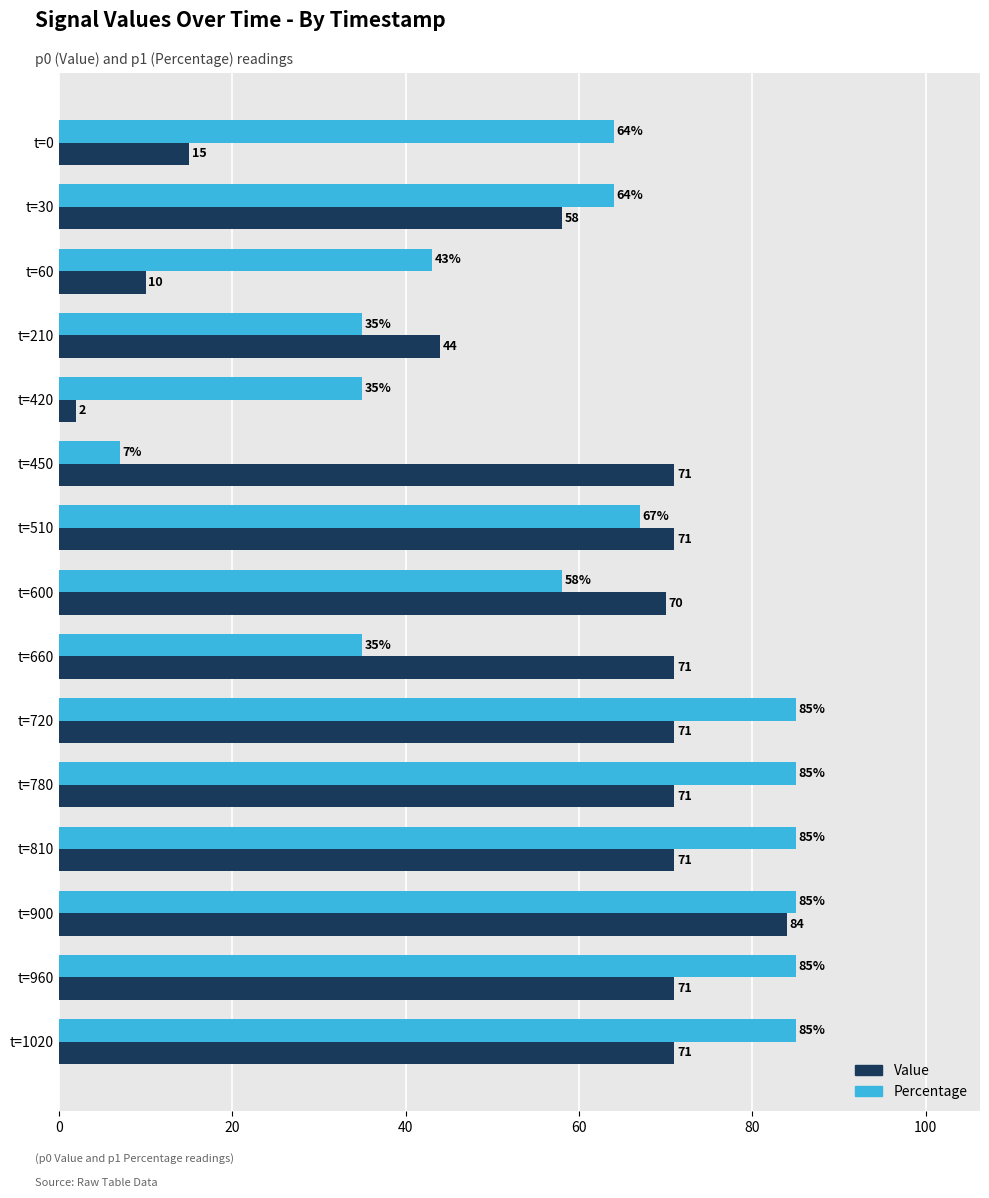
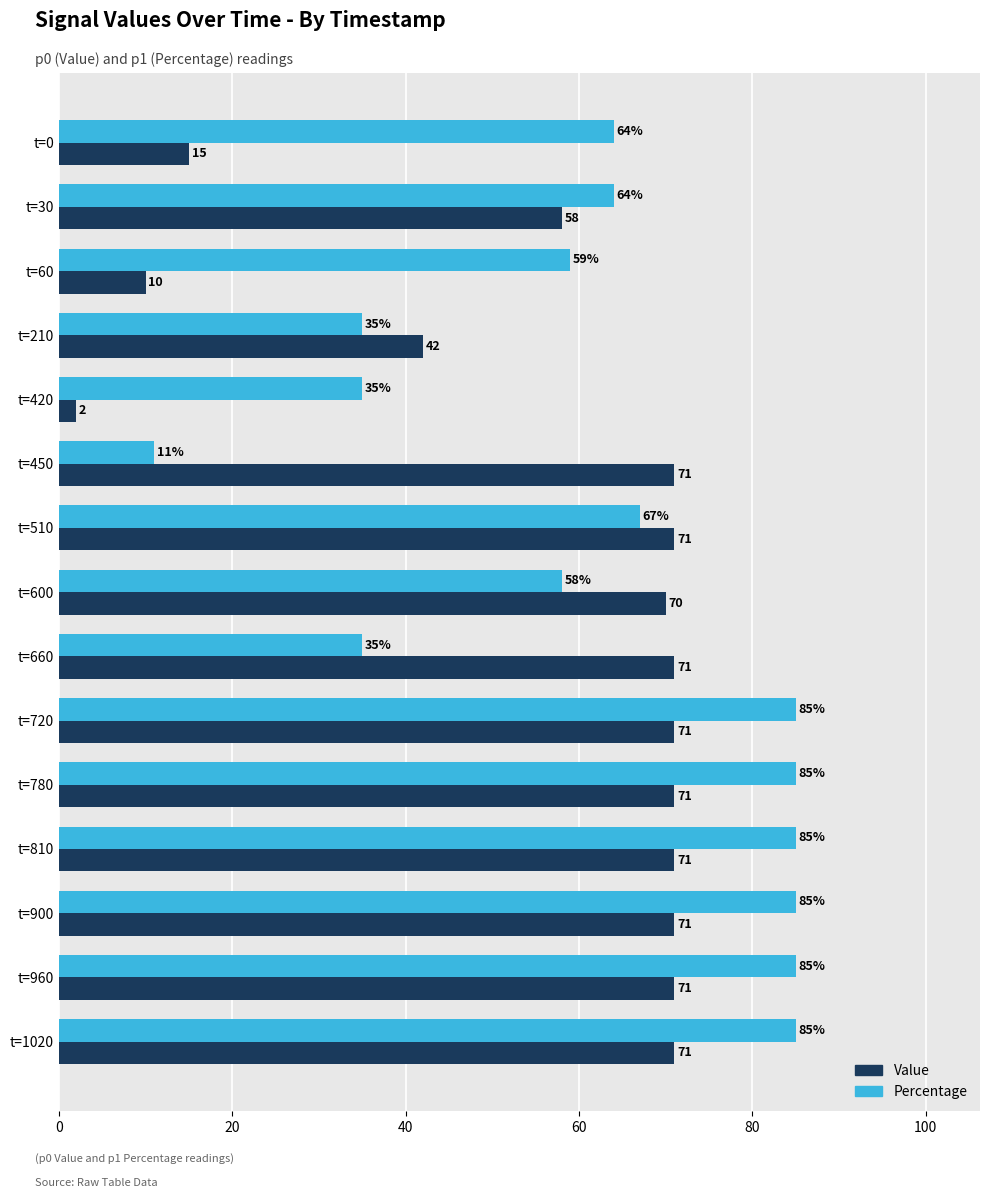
  {
    "Value": {
      "t=0": "15",
      "t=30": "58",
      "t=60": "10",
-     "t=210": "44",
+     "t=210": "42",
      "t=420": "2",
      "t=450": "71",
      "t=510": "71",
      "t=600": "70",
      "t=660": "71",
      "t=720": "71",
      "t=780": "71",
      "t=810": "71",
-     "t=900": "84",
+     "t=900": "71",
      "t=960": "71",
      "t=1020": "71"
    },
    "Percentage": {
      "t=0": "64%",
      "t=30": "64%",
-     "t=60": "43%",
+     "t=60": "59%",
      "t=210": "35%",
      "t=420": "35%",
-     "t=450": "7%",
+     "t=450": "11%",
      "t=510": "67%",
      "t=600": "58%",
      "t=660": "35%",
      "t=720": "85%",
      "t=780": "85%",
      "t=810": "85%",
      "t=900": "85%",
      "t=960": "85%",
      "t=1020": "85%"
    }
  }
